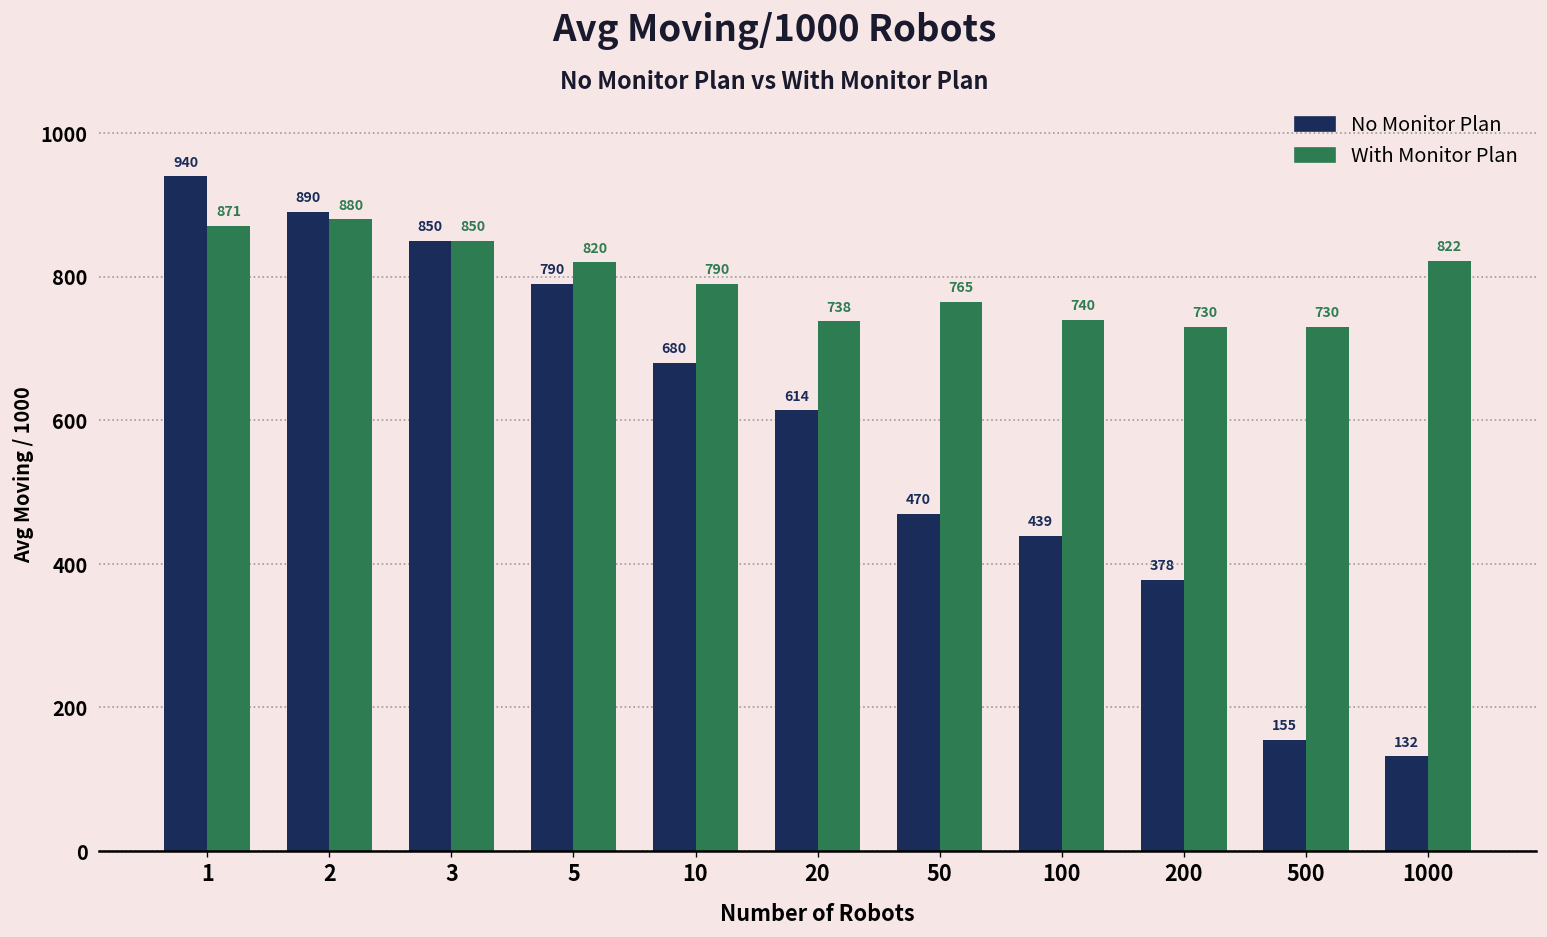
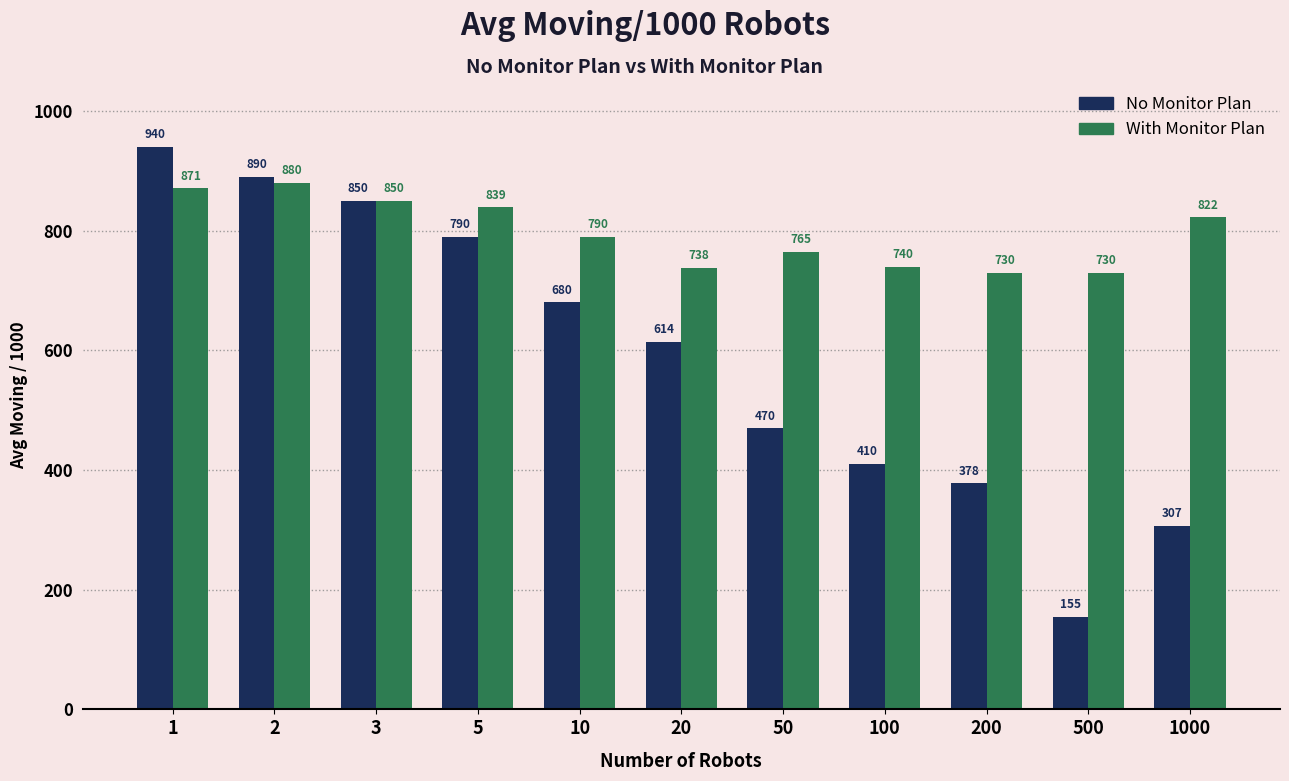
  {
    "No Monitor Plan": {
      "1": 940,
      "2": 890,
      "3": 850,
      "5": 790,
      "10": 680,
      "20": 614,
      "50": 470,
-     "100": 439,
+     "100": 410,
      "200": 378,
      "500": 155,
-     "1000": 132
+     "1000": 307
    },
    "With Monitor Plan": {
      "1": 871,
      "2": 880,
      "3": 850,
-     "5": 820,
+     "5": 839,
      "10": 790,
      "20": 738,
      "50": 765,
      "100": 740,
      "200": 730,
      "500": 730,
      "1000": 822
    }
  }
